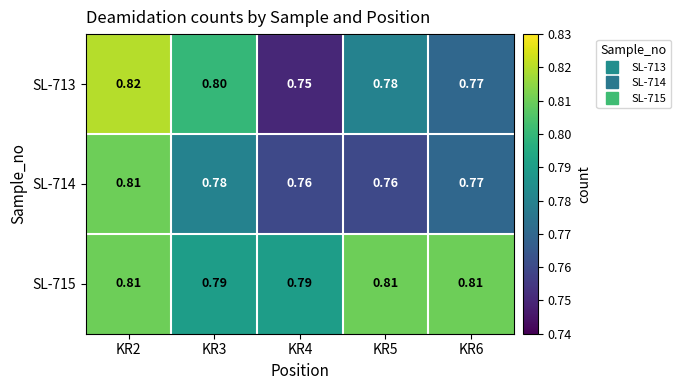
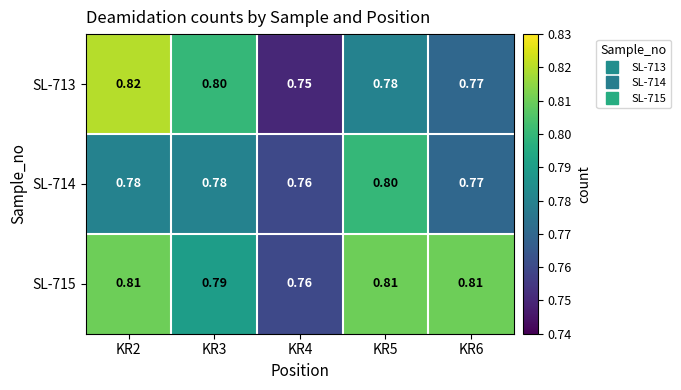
  {
    "SL-713": {
      "KR2": 0.82,
      "KR3": 0.80,
      "KR4": 0.75,
      "KR5": 0.78,
      "KR6": 0.77
    },
    "SL-714": {
-     "KR2": 0.81,
+     "KR2": 0.78,
      "KR3": 0.78,
      "KR4": 0.76,
-     "KR5": 0.76,
+     "KR5": 0.80,
      "KR6": 0.77
    },
    "SL-715": {
      "KR2": 0.81,
      "KR3": 0.79,
-     "KR4": 0.79,
+     "KR4": 0.76,
      "KR5": 0.81,
      "KR6": 0.81
    }
  }
